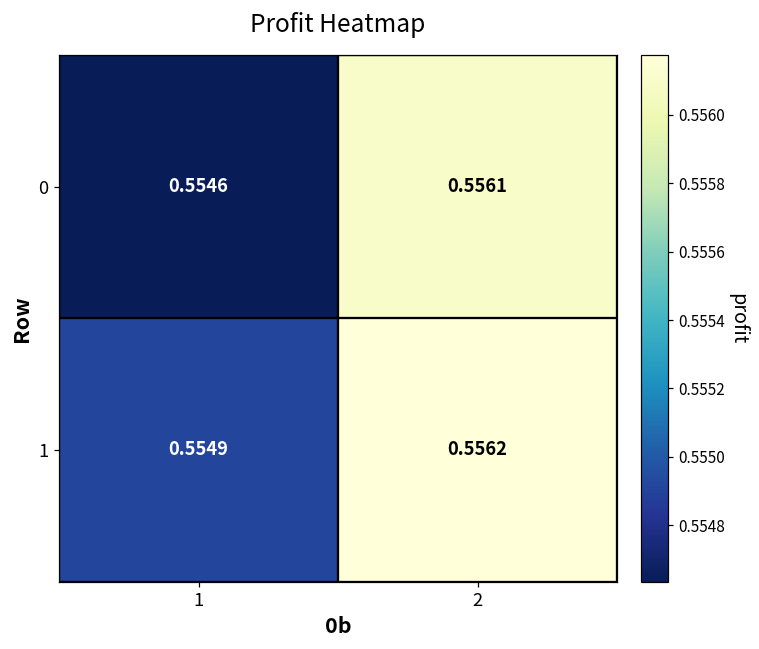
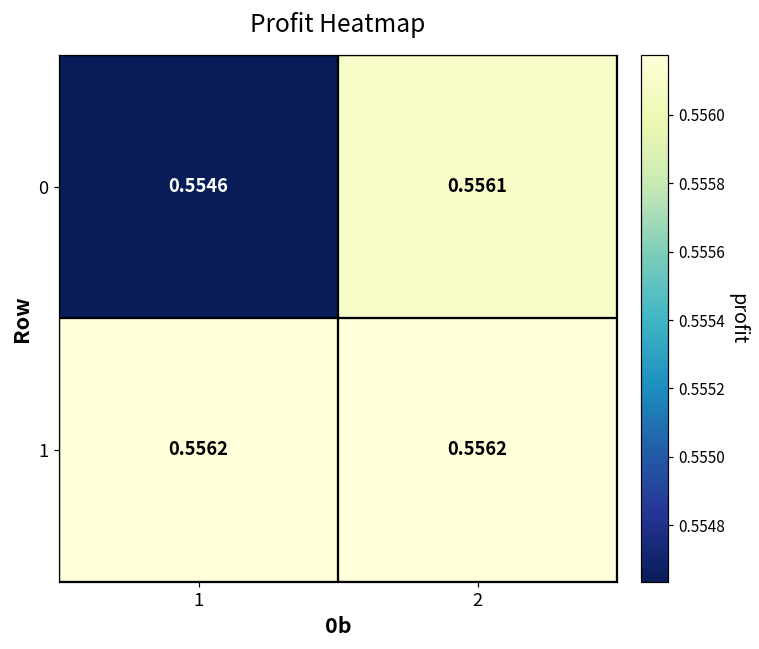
  {
    "0": {
      "1": 0.5546,
      "2": 0.5561
    },
    "1": {
-     "1": 0.5549,
+     "1": 0.5562,
      "2": 0.5562
    }
  }
